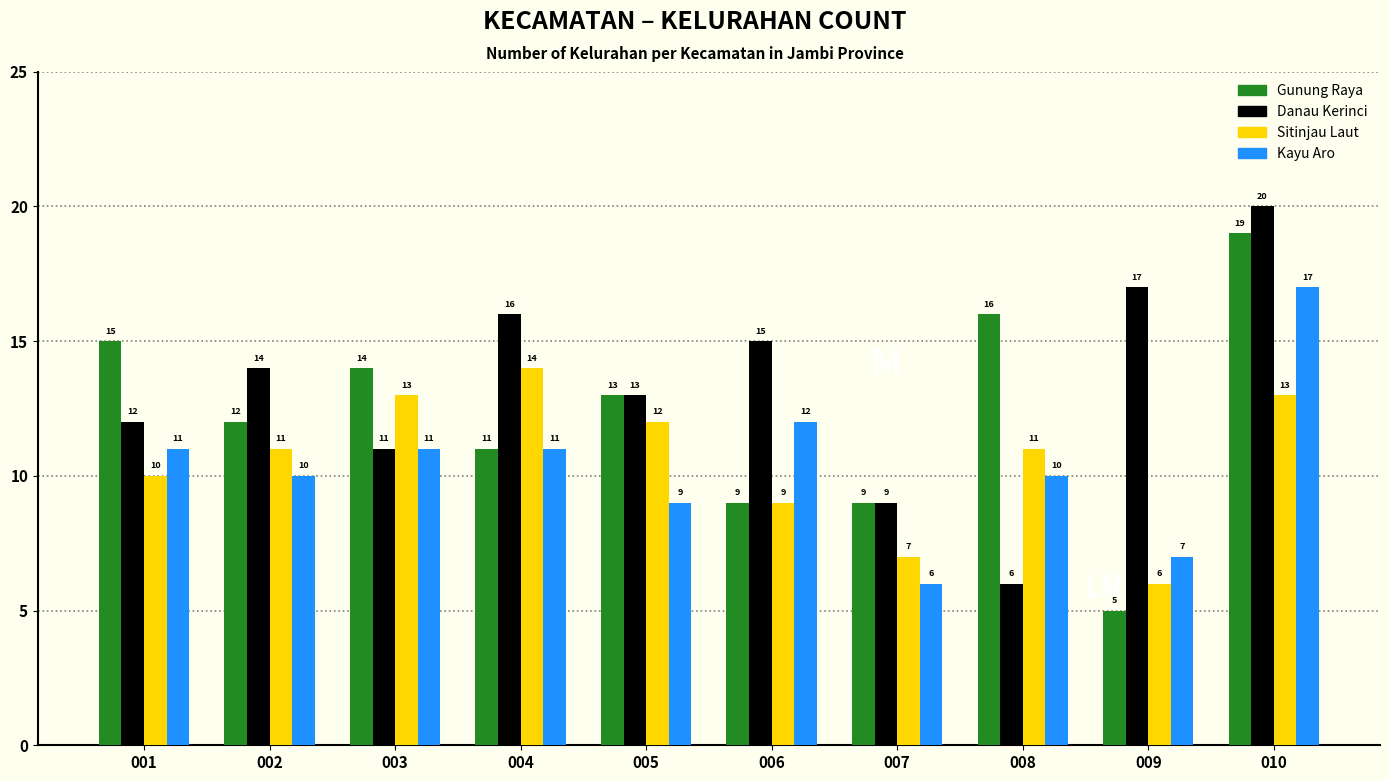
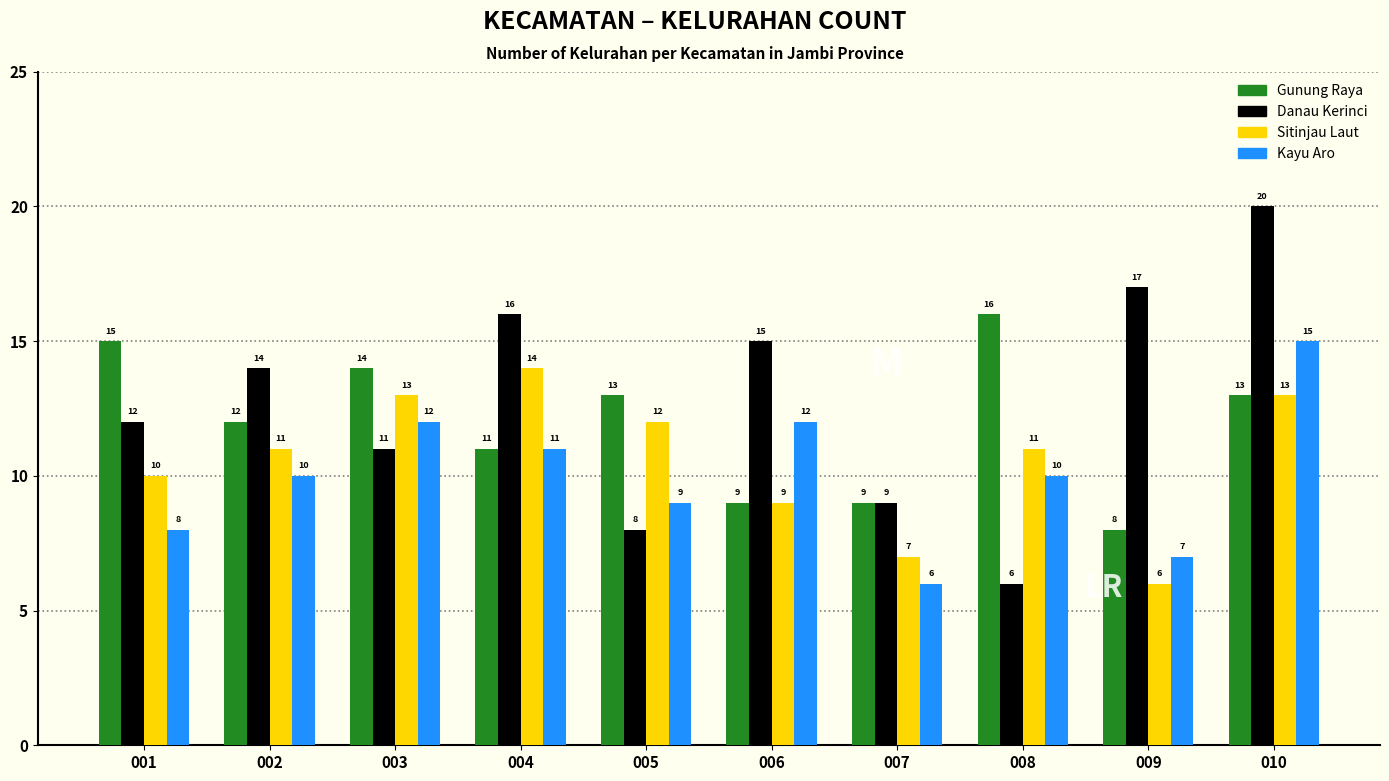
  {
    "Gunung Raya": {
      "001": 15,
      "002": 12,
      "003": 14,
      "004": 11,
      "005": 13,
      "006": 9,
      "007": 9,
      "008": 16,
-     "009": 5,
-     "010": 19
+     "009": 8,
+     "010": 13
    },
    "Danau Kerinci": {
      "001": 12,
      "002": 14,
      "003": 11,
      "004": 16,
-     "005": 13,
+     "005": 8,
      "006": 15,
      "007": 9,
      "008": 6,
      "009": 17,
      "010": 20
    },
    "Sitinjau Laut": {
      "001": 10,
      "002": 11,
      "003": 13,
      "004": 14,
      "005": 12,
      "006": 9,
      "007": 7,
      "008": 11,
      "009": 6,
      "010": 13
    },
    "Kayu Aro": {
-     "001": 11,
+     "001": 8,
      "002": 10,
-     "003": 11,
+     "003": 12,
      "004": 11,
      "005": 9,
      "006": 12,
      "007": 6,
      "008": 10,
      "009": 7,
-     "010": 17
+     "010": 15
    }
  }
